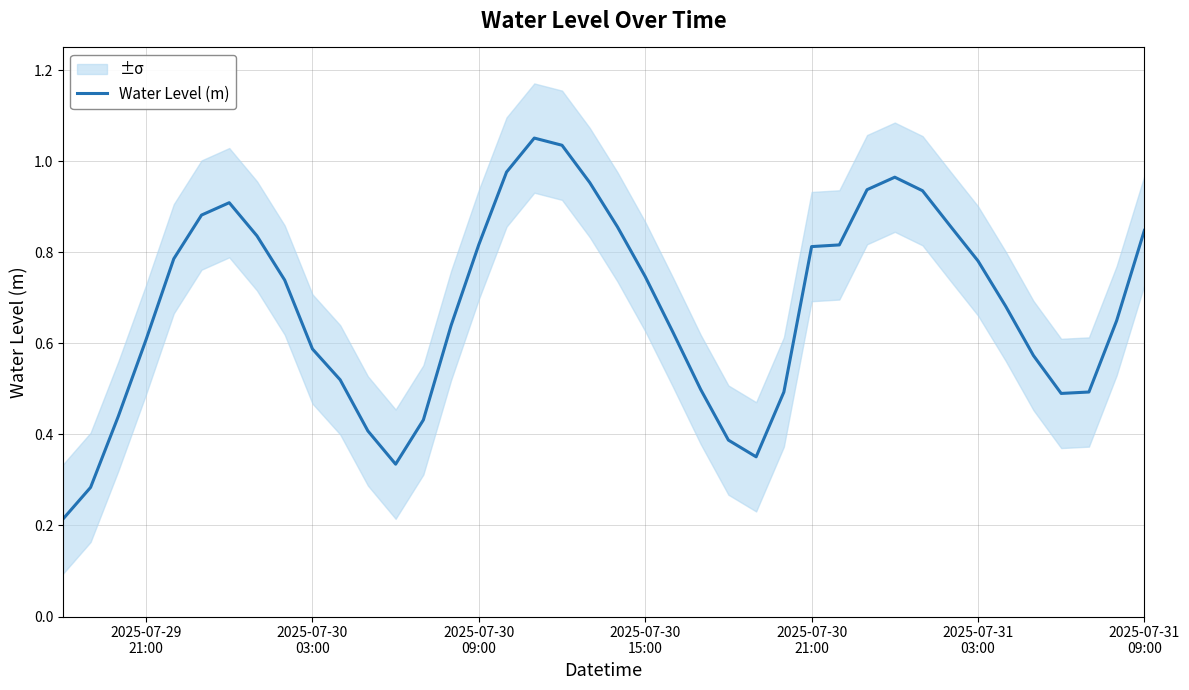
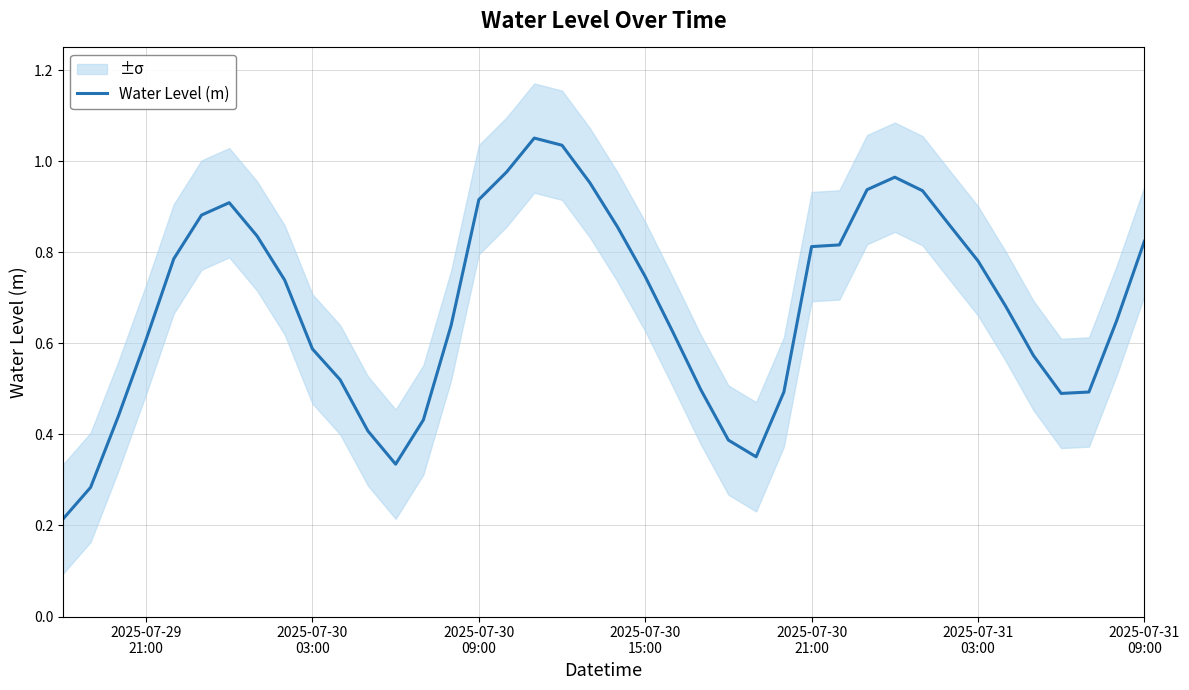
  {
    "Water Level (m)": {
      "2025-07-29 21:00": 0.61,
      "2025-07-30 03:00": 0.59,
-     "2025-07-30 09:00": 0.82,
+     "2025-07-30 09:00": 0.92,
      "2025-07-30 15:00": 0.75,
      "2025-07-30 21:00": 0.81,
      "2025-07-31 03:00": 0.78,
-     "2025-07-31 09:00": 0.85
+     "2025-07-31 09:00": 0.82
    }
  }
